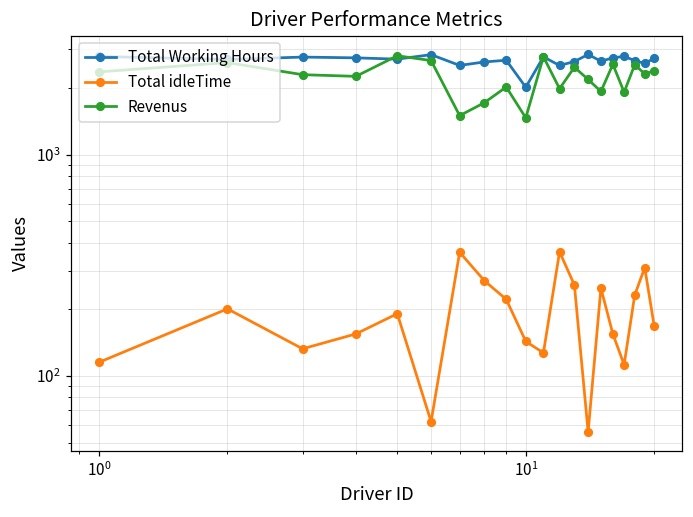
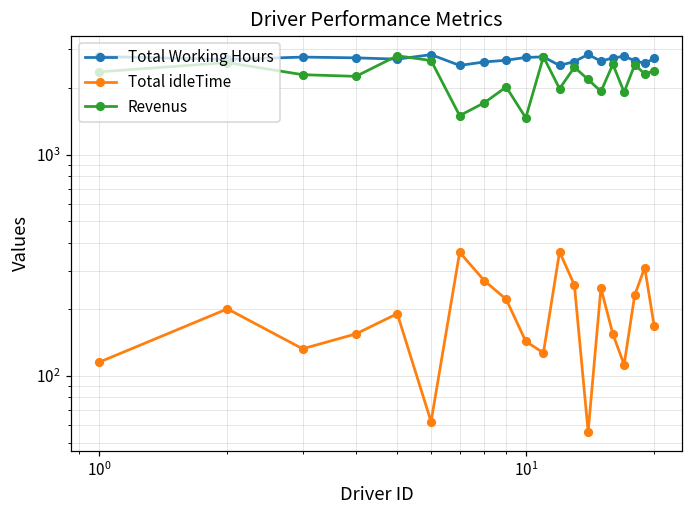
  {
    "Total Working Hours": {
-     "10^1": 2000
+     "10^1": 2800
    },
    "Total idleTime": {
      "10^0": 120,
      "10^1": 140
    },
    "Revenus": {
      "10^1": 1500
    }
  }
